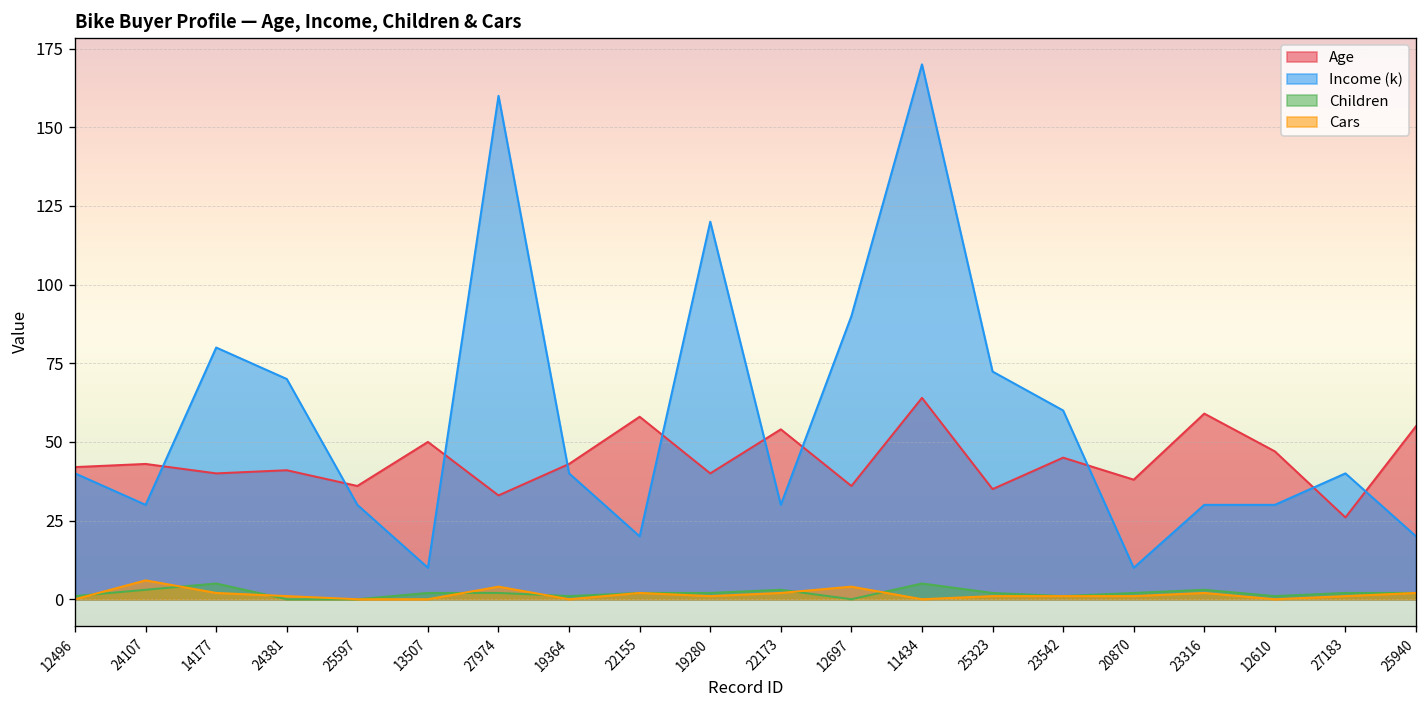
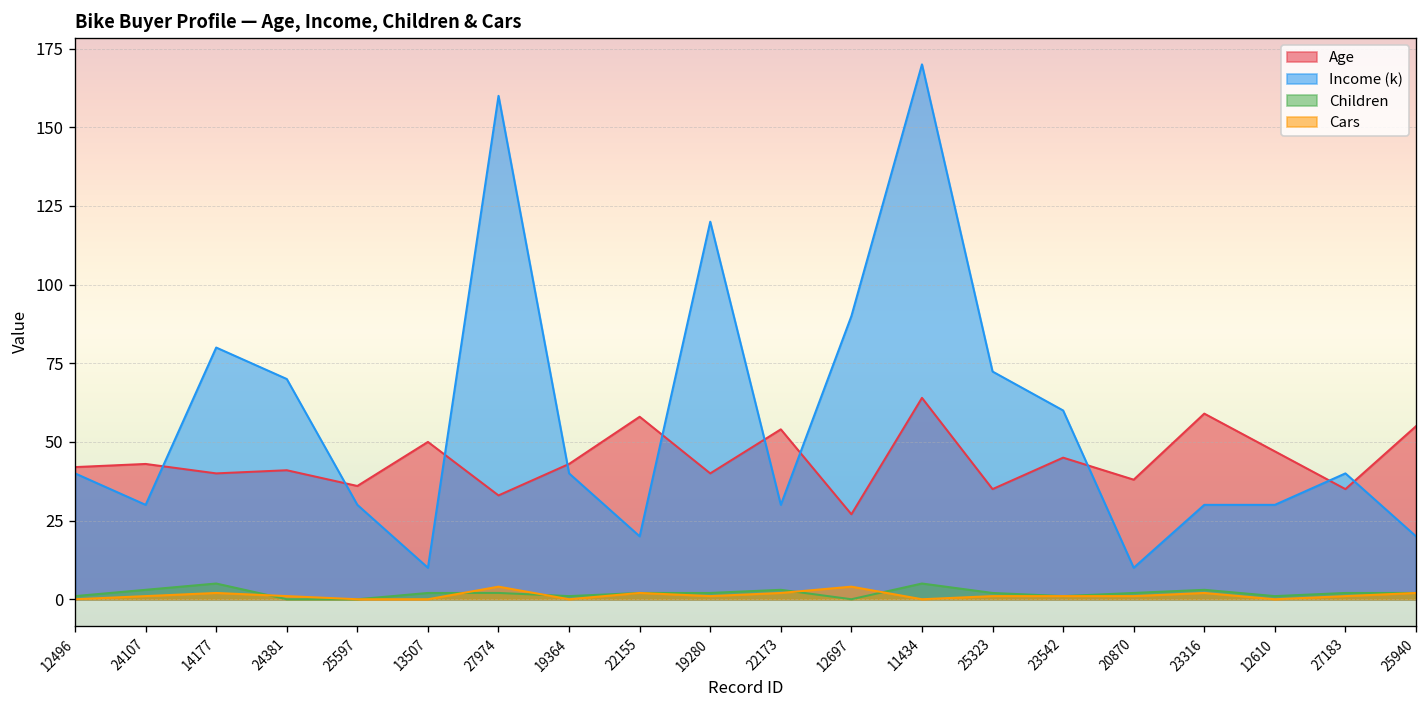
  {
    "Age": {
      "12496": 42,
      "24107": 43,
      "14177": 40,
      "24381": 41,
      "25597": 36,
      "13507": 50,
      "27974": 33,
      "19364": 43,
      "22155": 58,
      "19280": 40,
      "22173": 54,
-     "12697": 36,
+     "12697": 27,
      "11434": 64,
      "25323": 35,
      "23542": 45,
      "20870": 38,
      "23316": 59,
      "12610": 47,
-     "27183": 26,
+     "27183": 35,
      "25940": 55
    },
    "Income (k)": {
      "12496": 40,
      "24107": 30,
      "14177": 80,
      "24381": 70,
      "25597": 30,
      "13507": 10,
      "27974": 160,
      "19364": 40,
      "22155": 20,
      "19280": 120,
      "22173": 30,
      "12697": 90,
      "11434": 170,
      "25323": 72,
      "23542": 60,
      "20870": 10,
      "23316": 30,
      "12610": 30,
      "27183": 40,
      "25940": 20
    },
    "Children": {
      "12496": 1,
      "24107": 3,
      "14177": 5,
      "24381": 0,
      "13507": 2,
      "27974": 2,
      "19364": 1,
      "19280": 2,
      "22173": 3,
      "12697": 0,
      "11434": 5,
      "25323": 2,
      "20870": 2,
      "23316": 3,
      "12610": 1,
      "27183": 2
    },
    "Cars": {
      "12496": 0,
-     "24107": 6,
+     "24107": 1,
      "14177": 2,
      "24381": 1,
      "13507": 0,
      "27974": 4,
      "19364": 0,
      "19280": 1,
      "22173": 2,
      "12697": 4,
      "11434": 0,
      "25323": 1,
      "20870": 1,
      "23316": 2,
      "12610": 0,
      "27183": 1
    }
  }
